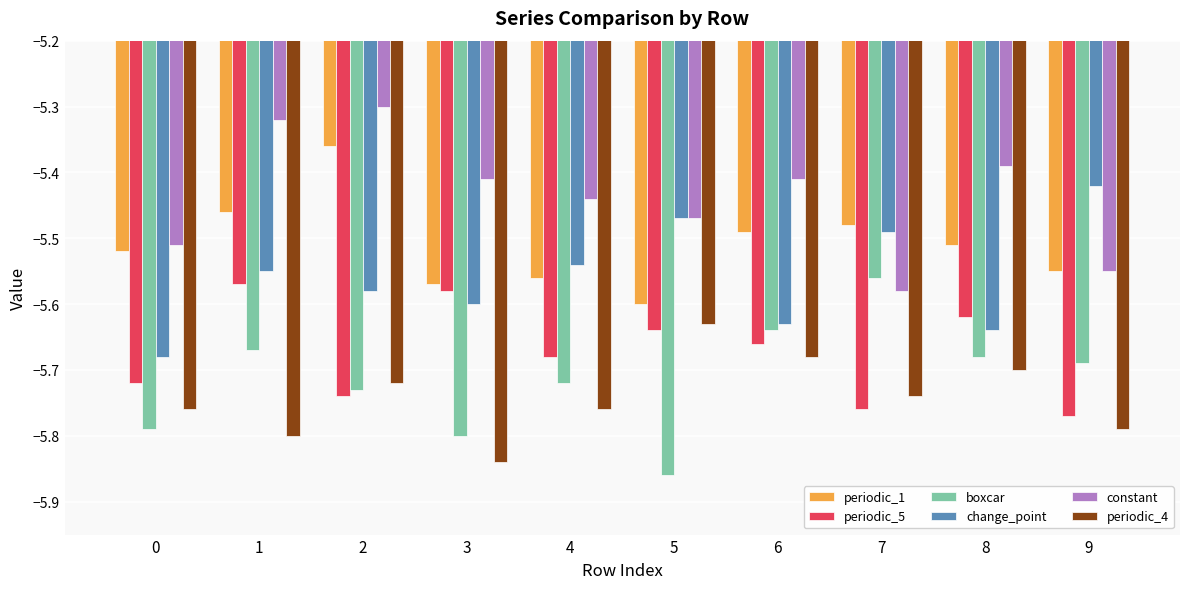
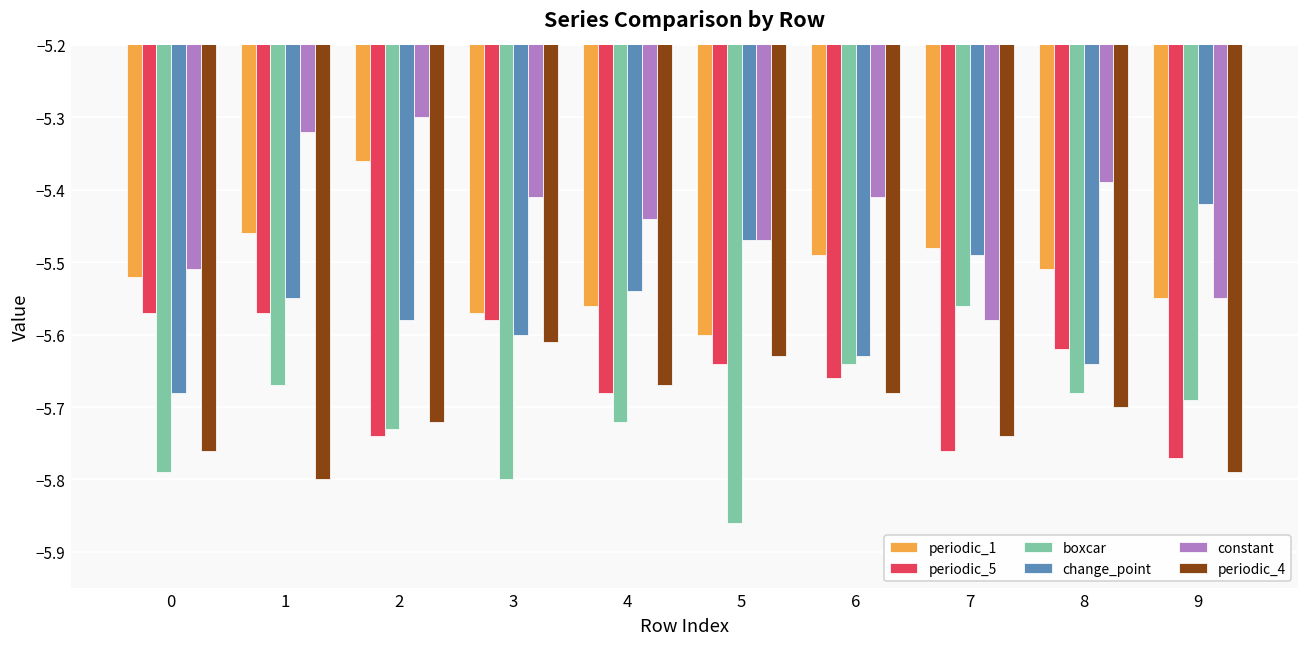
  {
    "periodic_1": {
      "0": -5.52,
      "1": -5.46,
      "2": -5.36,
      "3": -5.57,
      "4": -5.56,
      "5": -5.60,
      "6": -5.49,
      "7": -5.48,
      "8": -5.51,
      "9": -5.55
    },
    "periodic_5": {
-     "0": -5.72,
+     "0": -5.57,
      "1": -5.57,
      "2": -5.74,
      "3": -5.58,
      "4": -5.68,
      "5": -5.64,
      "6": -5.66,
      "7": -5.76,
      "8": -5.62,
      "9": -5.77
    },
    "boxcar": {
      "0": -5.79,
      "1": -5.67,
      "2": -5.73,
      "3": -5.80,
      "4": -5.72,
      "5": -5.86,
      "6": -5.64,
      "7": -5.56,
      "8": -5.68,
      "9": -5.69
    },
    "change_point": {
      "0": -5.68,
      "1": -5.55,
      "2": -5.58,
      "3": -5.60,
      "4": -5.54,
      "5": -5.47,
      "6": -5.63,
      "7": -5.49,
      "8": -5.64,
      "9": -5.42
    },
    "constant": {
      "0": -5.51,
      "1": -5.32,
      "2": -5.30,
      "3": -5.41,
      "4": -5.44,
      "5": -5.47,
      "6": -5.41,
      "7": -5.58,
      "8": -5.39,
      "9": -5.55
    },
    "periodic_4": {
      "0": -5.76,
      "1": -5.80,
      "2": -5.72,
-     "3": -5.84,
-     "4": -5.76,
+     "3": -5.61,
+     "4": -5.67,
      "5": -5.63,
      "6": -5.68,
      "7": -5.74,
      "8": -5.70,
      "9": -5.79
    }
  }
